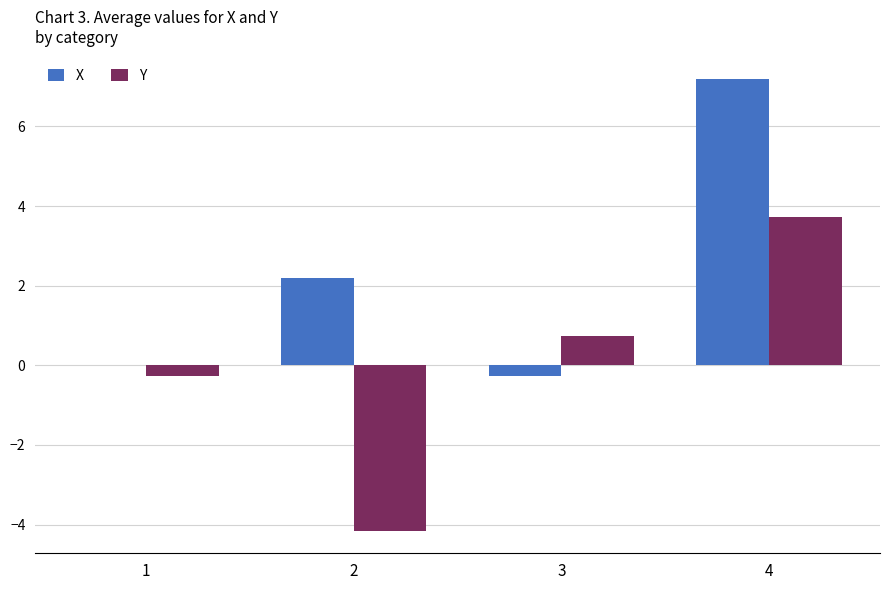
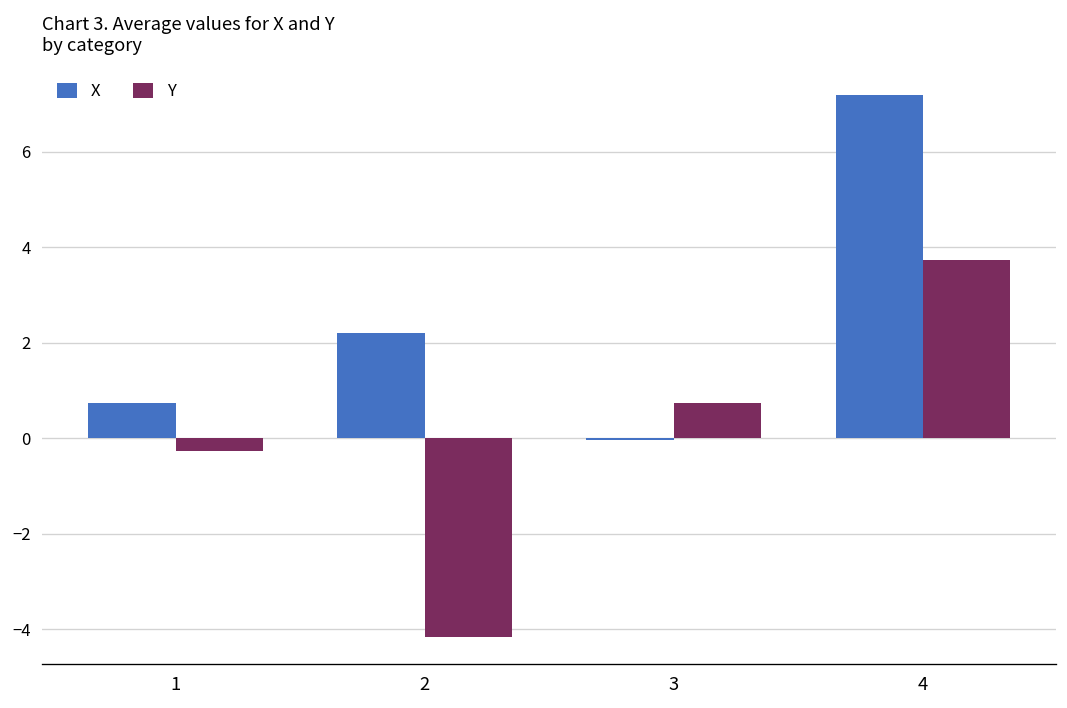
  {
    "X": {
-     "1": 0.0,
+     "1": 0.7,
      "2": 2.2,
-     "3": -0.3,
+     "3": 0.0,
      "4": 7.2
    },
    "Y": {
      "1": -0.3,
      "2": -4.2,
      "3": 0.7,
      "4": 3.7
    }
  }
